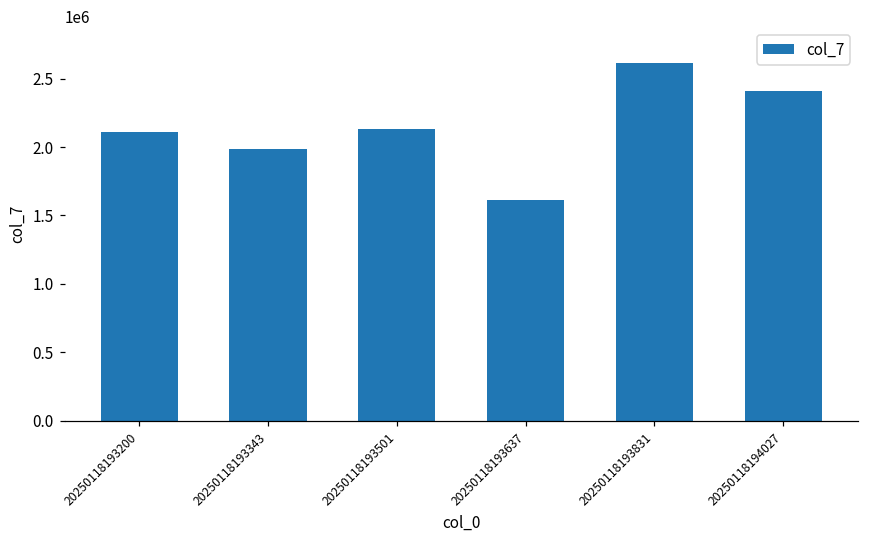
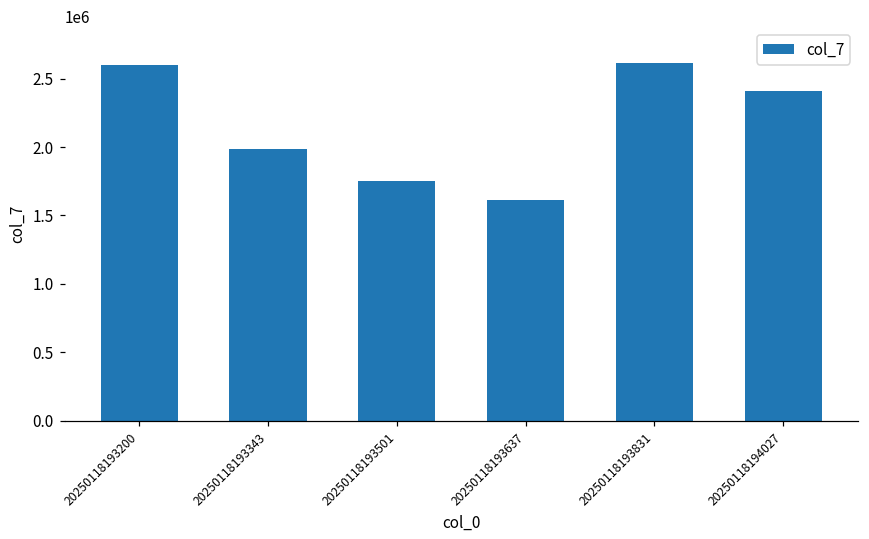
  {
-   "20250118193200": 2110000,
+   "20250118193200": 2600000,
    "20250118193343": 1980000,
-   "20250118193501": 2130000,
+   "20250118193501": 1750000,
    "20250118193637": 1610000,
    "20250118193831": 2610000,
    "20250118194027": 2410000
  }
